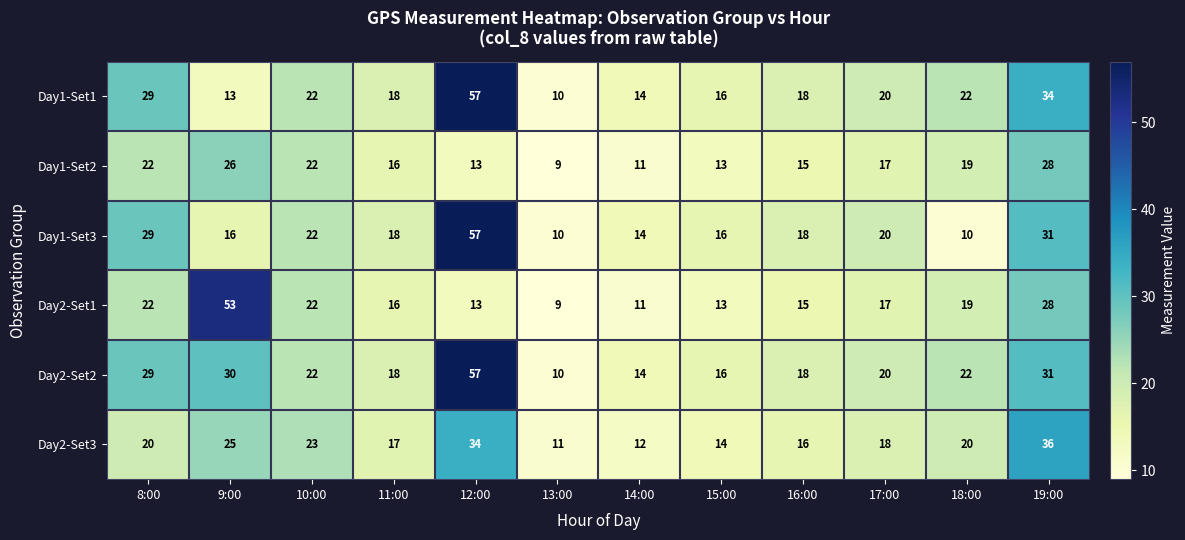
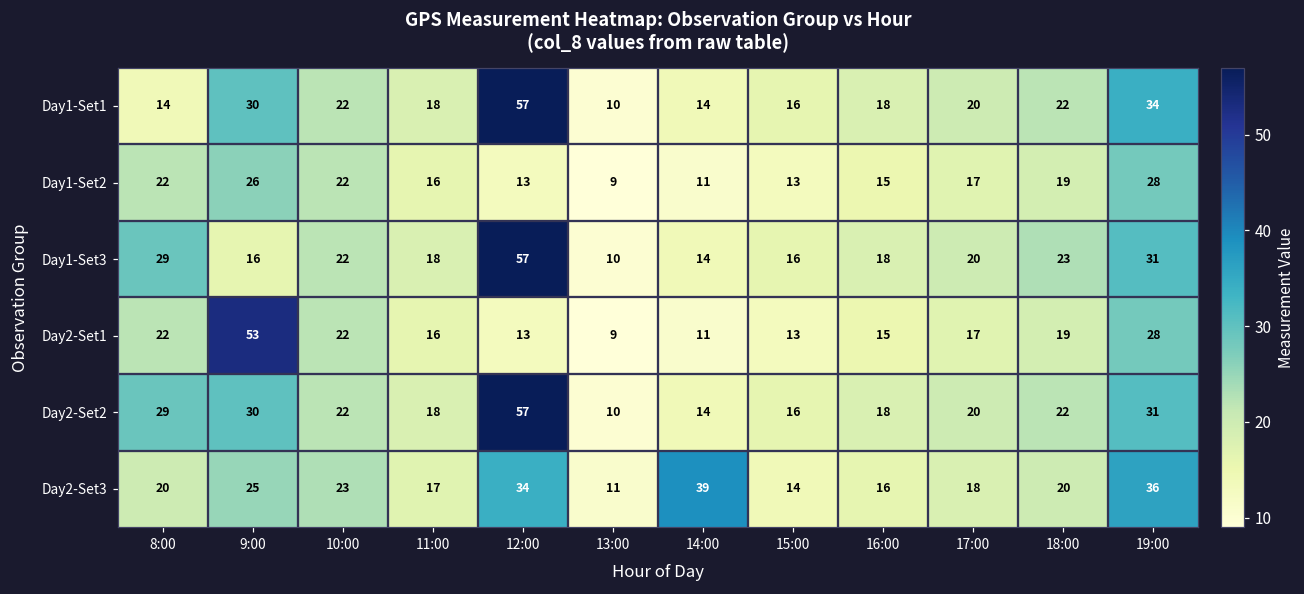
  {
    "Day1-Set1": {
-     "8:00": 29,
-     "9:00": 13,
+     "8:00": 14,
+     "9:00": 30,
      "10:00": 22,
      "11:00": 18,
      "12:00": 57,
      "13:00": 10,
      "14:00": 14,
      "15:00": 16,
      "16:00": 18,
      "17:00": 20,
      "18:00": 22,
      "19:00": 34
    },
    "Day1-Set2": {
      "8:00": 22,
      "9:00": 26,
      "10:00": 22,
      "11:00": 16,
      "12:00": 13,
      "13:00": 9,
      "14:00": 11,
      "15:00": 13,
      "16:00": 15,
      "17:00": 17,
      "18:00": 19,
      "19:00": 28
    },
    "Day1-Set3": {
      "8:00": 29,
      "9:00": 16,
      "10:00": 22,
      "11:00": 18,
      "12:00": 57,
      "13:00": 10,
      "14:00": 14,
      "15:00": 16,
      "16:00": 18,
      "17:00": 20,
-     "18:00": 10,
+     "18:00": 23,
      "19:00": 31
    },
    "Day2-Set1": {
      "8:00": 22,
      "9:00": 53,
      "10:00": 22,
      "11:00": 16,
      "12:00": 13,
      "13:00": 9,
      "14:00": 11,
      "15:00": 13,
      "16:00": 15,
      "17:00": 17,
      "18:00": 19,
      "19:00": 28
    },
    "Day2-Set2": {
      "8:00": 29,
      "9:00": 30,
      "10:00": 22,
      "11:00": 18,
      "12:00": 57,
      "13:00": 10,
      "14:00": 14,
      "15:00": 16,
      "16:00": 18,
      "17:00": 20,
      "18:00": 22,
      "19:00": 31
    },
    "Day2-Set3": {
      "8:00": 20,
      "9:00": 25,
      "10:00": 23,
      "11:00": 17,
      "12:00": 34,
      "13:00": 11,
-     "14:00": 12,
+     "14:00": 39,
      "15:00": 14,
      "16:00": 16,
      "17:00": 18,
      "18:00": 20,
      "19:00": 36
    }
  }
